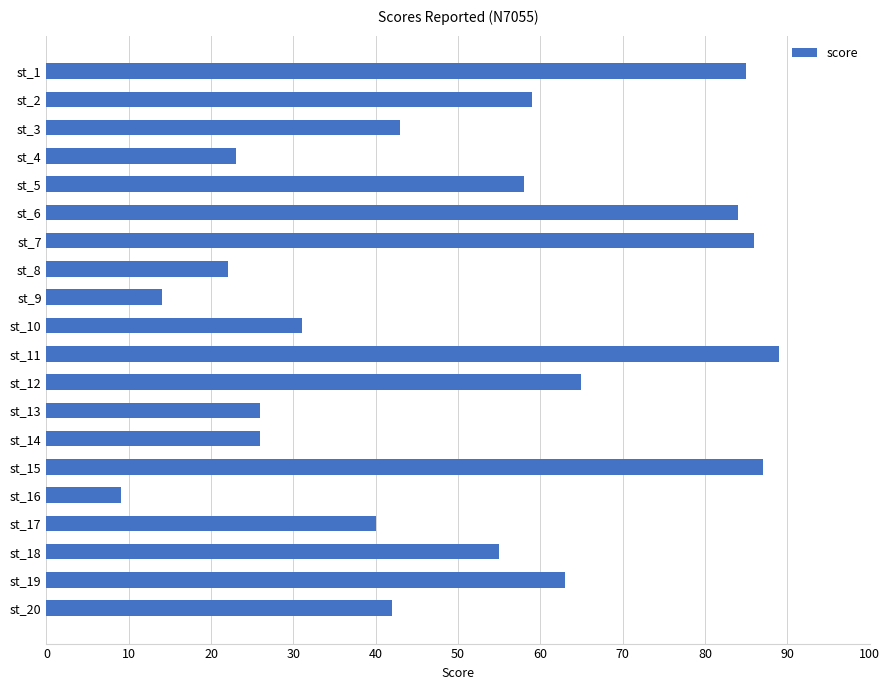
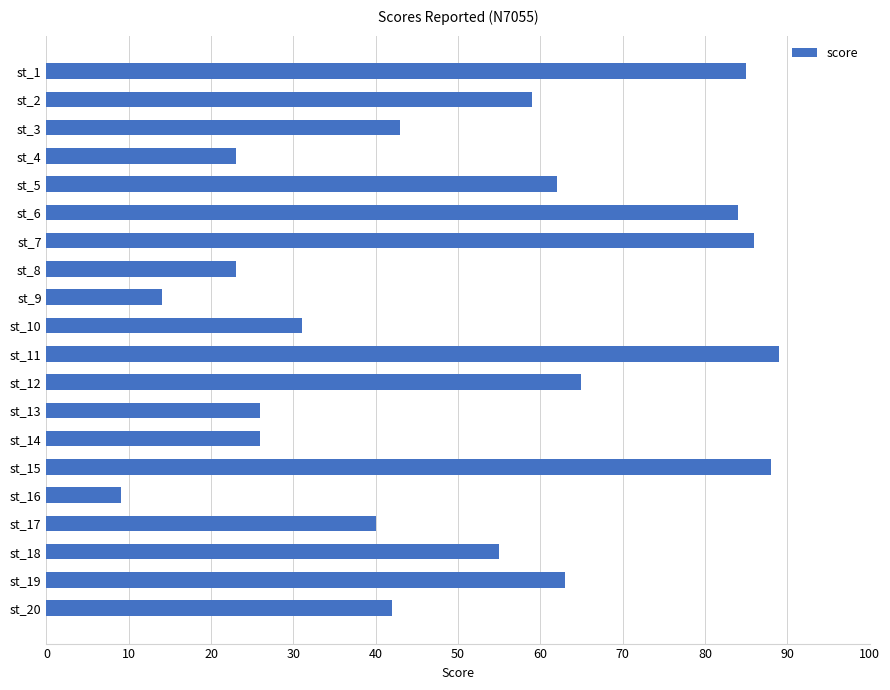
  {
    "st_1": 85,
    "st_2": 59,
    "st_3": 43,
    "st_4": 23,
-   "st_5": 58,
+   "st_5": 62,
    "st_6": 84,
    "st_7": 86,
-   "st_8": 22,
+   "st_8": 23,
    "st_9": 14,
    "st_10": 31,
    "st_11": 89,
    "st_12": 65,
    "st_13": 26,
    "st_14": 26,
-   "st_15": 87,
+   "st_15": 88,
    "st_16": 9,
    "st_17": 40,
    "st_18": 55,
    "st_19": 63,
    "st_20": 42
  }
